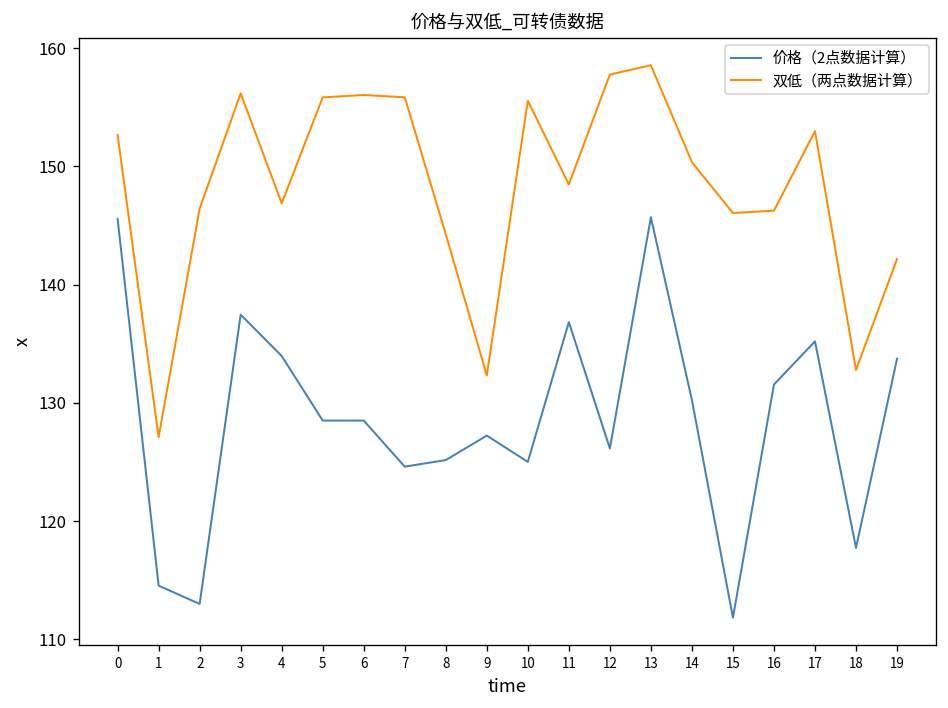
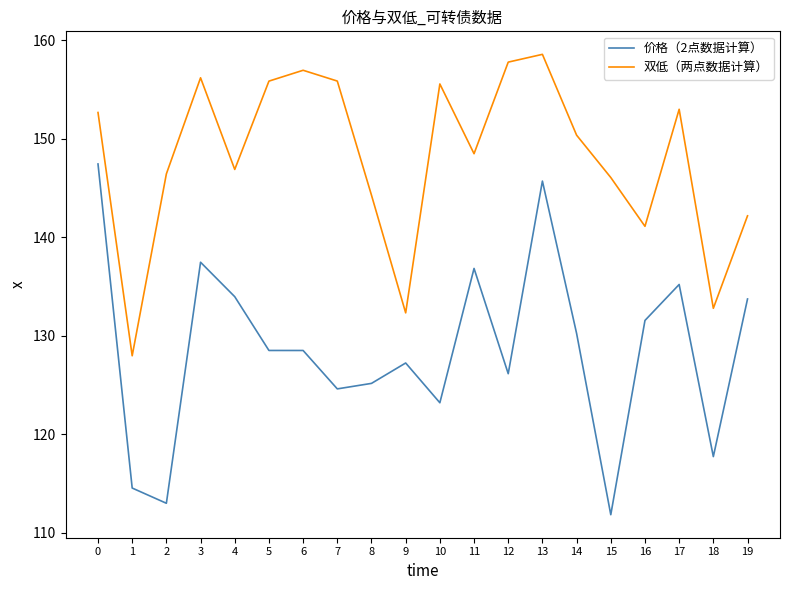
  {
    "价格（2点数据计算）": {
-     "0": 146,
+     "0": 147,
      "1": 115,
      "2": 113,
      "3": 137,
      "4": 134,
      "5": 129,
      "6": 128,
      "7": 125,
      "8": 125,
      "9": 127,
-     "10": 125,
+     "10": 123,
      "11": 137,
      "12": 126,
      "13": 146,
      "14": 130,
      "15": 112,
      "16": 132,
      "17": 135,
      "18": 118,
      "19": 134
    },
    "双低（两点数据计算）": {
      "0": 153,
-     "1": 127,
+     "1": 128,
      "2": 146,
      "3": 156,
      "4": 147,
      "5": 156,
-     "6": 156,
+     "6": 157,
      "7": 156,
      "8": 144,
      "9": 132,
      "10": 156,
      "11": 148,
      "12": 158,
      "13": 159,
      "14": 150,
      "15": 146,
-     "16": 146,
+     "16": 141,
      "17": 153,
      "18": 133,
      "19": 142
    }
  }
